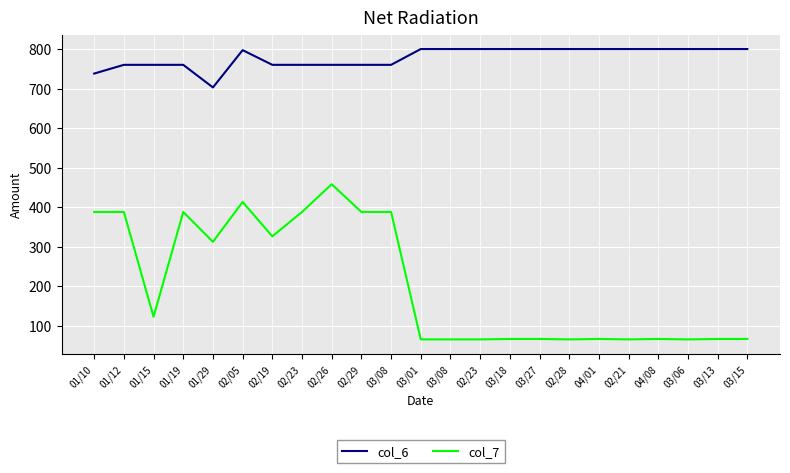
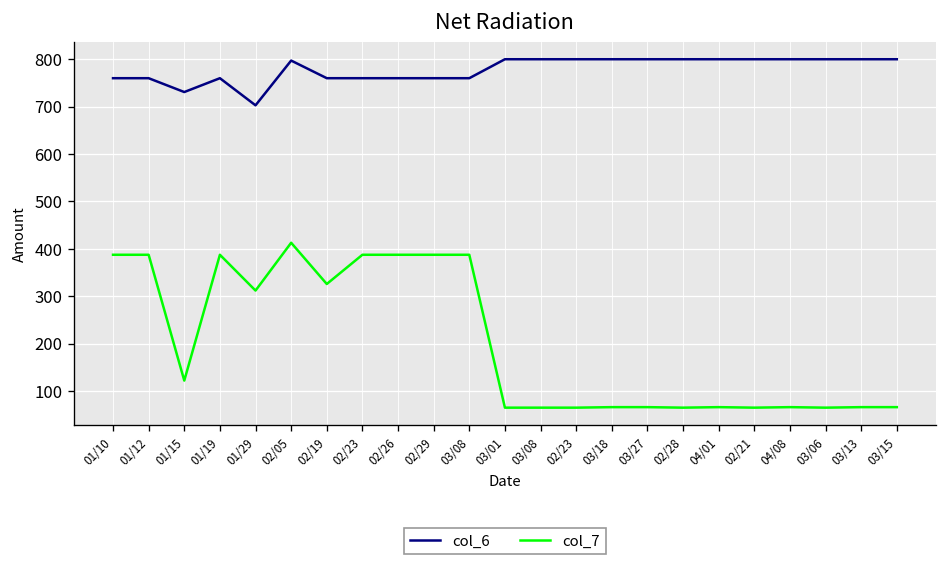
  {
    "col_6": {
-     "01/10": 740,
+     "01/10": 760,
      "01/12": 760,
-     "01/15": 760,
+     "01/15": 730,
      "01/19": 760,
      "01/29": 700,
      "02/05": 800,
      "02/19": 760,
      "02/26": 760,
      "02/29": 760,
      "03/01": 800,
      "03/18": 800,
      "03/27": 800,
      "02/28": 800,
      "04/01": 800,
      "02/21": 800,
      "04/08": 800,
      "03/06": 800,
      "03/13": 800,
      "03/15": 800
    },
    "col_7": {
      "01/10": 390,
      "01/12": 390,
      "01/15": 120,
      "01/19": 390,
      "01/29": 310,
      "02/05": 410,
      "02/19": 330,
-     "02/26": 460,
+     "02/26": 390,
      "02/29": 390,
      "03/01": 70,
      "03/18": 70,
      "03/27": 70,
      "02/28": 70,
      "04/01": 70,
      "02/21": 70,
      "04/08": 70,
      "03/06": 70,
      "03/13": 70,
      "03/15": 70
    }
  }
